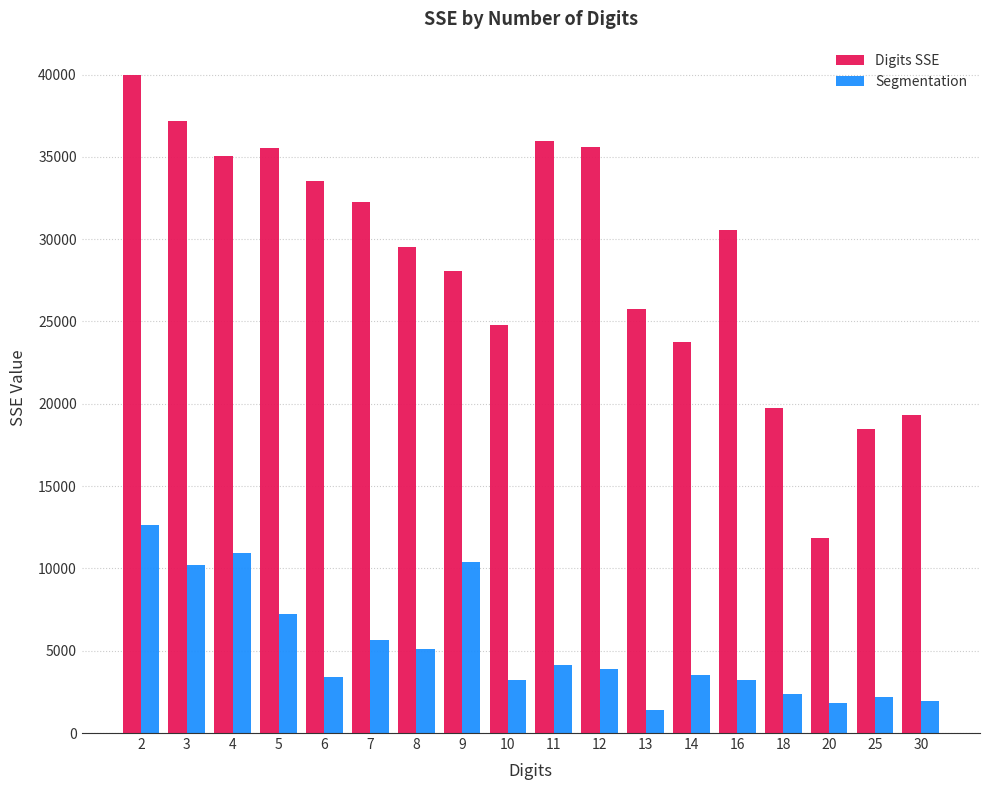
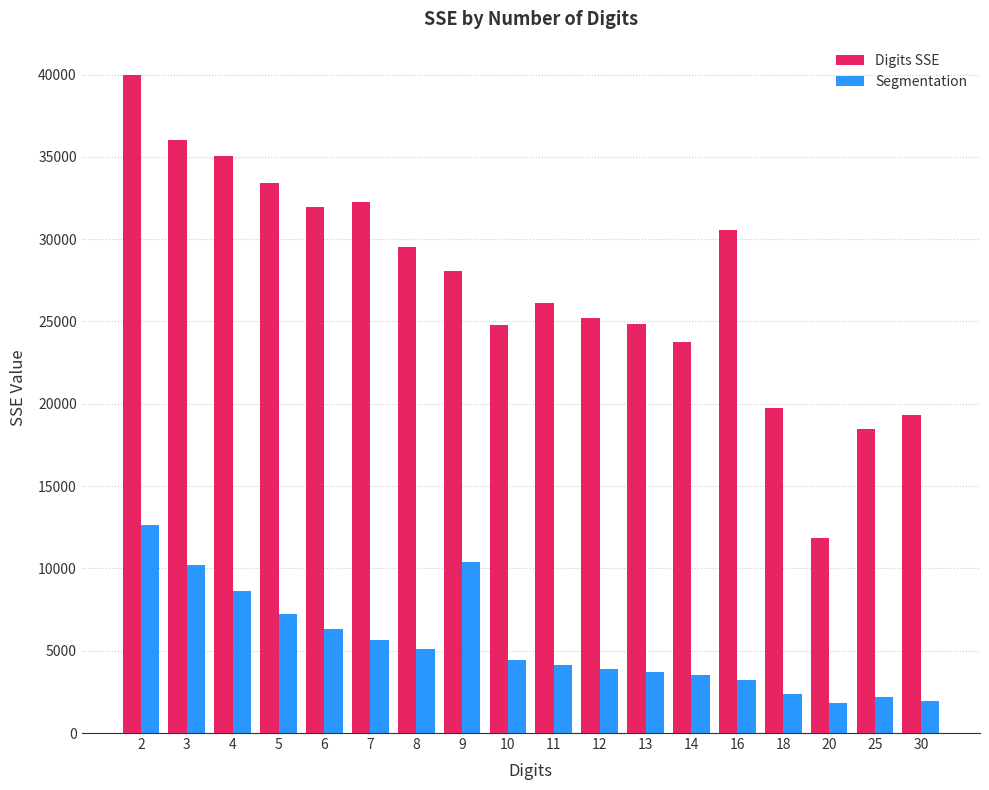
  {
    "Digits SSE": {
      "2": 40000,
-     "3": 37200,
+     "3": 36000,
      "4": 35100,
-     "5": 35500,
-     "6": 33600,
+     "5": 33400,
+     "6": 32000,
      "7": 32200,
      "8": 29500,
      "9": 28100,
      "10": 24800,
-     "11": 35900,
-     "12": 35600,
-     "13": 25700,
+     "11": 26100,
+     "12": 25200,
+     "13": 24900,
      "14": 23700,
      "16": 30600,
      "18": 19700,
      "20": 11900,
      "25": 18400,
      "30": 19300
    },
    "Segmentation": {
      "2": 12600,
      "3": 10200,
-     "4": 10900,
+     "4": 8600,
      "5": 7200,
-     "6": 3400,
+     "6": 6300,
      "7": 5600,
      "8": 5100,
      "9": 10400,
-     "10": 3200,
+     "10": 4400,
      "11": 4100,
      "12": 3900,
-     "13": 1400,
+     "13": 3700,
      "14": 3500,
      "16": 3200,
      "18": 2400,
      "20": 1800,
      "25": 2200,
      "30": 2000
    }
  }
